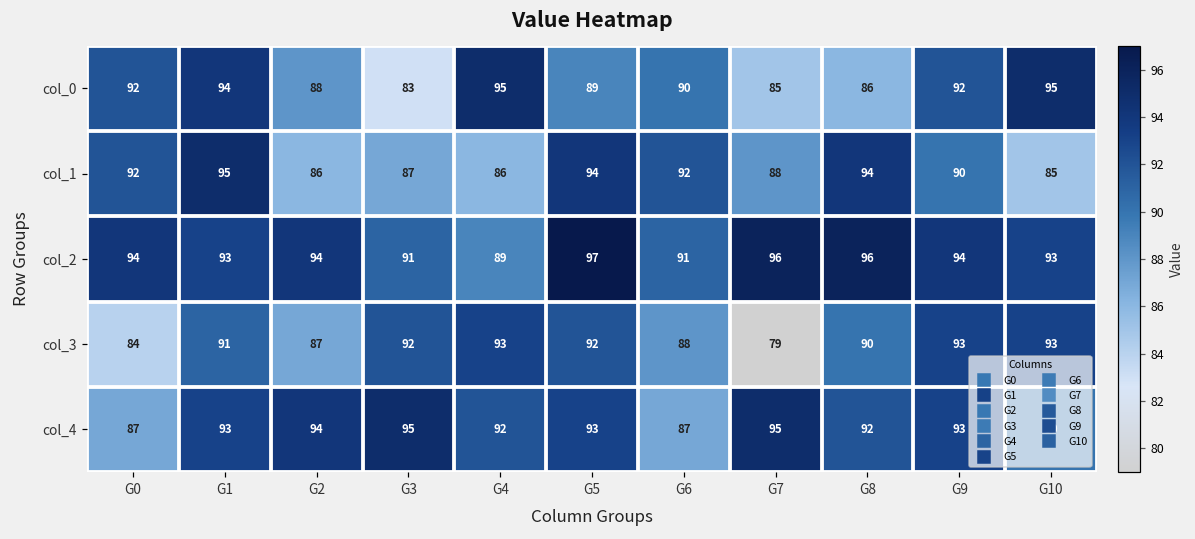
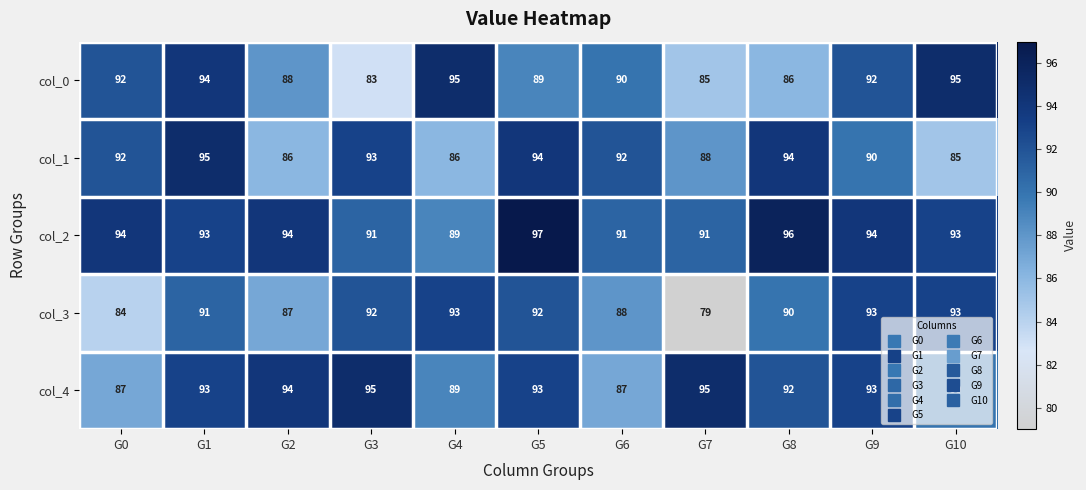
  {
    "col_0": {
      "G0": 92,
      "G1": 94,
      "G2": 88,
      "G3": 83,
      "G4": 95,
      "G5": 89,
      "G6": 90,
      "G7": 85,
      "G8": 86,
      "G9": 92,
      "G10": 95
    },
    "col_1": {
      "G0": 92,
      "G1": 95,
      "G2": 86,
-     "G3": 87,
+     "G3": 93,
      "G4": 86,
      "G5": 94,
      "G6": 92,
      "G7": 88,
      "G8": 94,
      "G9": 90,
      "G10": 85
    },
    "col_2": {
      "G0": 94,
      "G1": 93,
      "G2": 94,
      "G3": 91,
      "G4": 89,
      "G5": 97,
      "G6": 91,
-     "G7": 96,
+     "G7": 91,
      "G8": 96,
      "G9": 94,
      "G10": 93
    },
    "col_3": {
      "G0": 84,
      "G1": 91,
      "G2": 87,
      "G3": 92,
      "G4": 93,
      "G5": 92,
      "G6": 88,
      "G7": 79,
      "G8": 90,
      "G9": 93
    },
    "col_4": {
      "G0": 87,
      "G1": 93,
      "G2": 94,
      "G3": 95,
-     "G4": 92,
+     "G4": 89,
      "G5": 93,
      "G6": 87,
      "G7": 95,
      "G8": 92,
      "G9": 93
    }
  }
